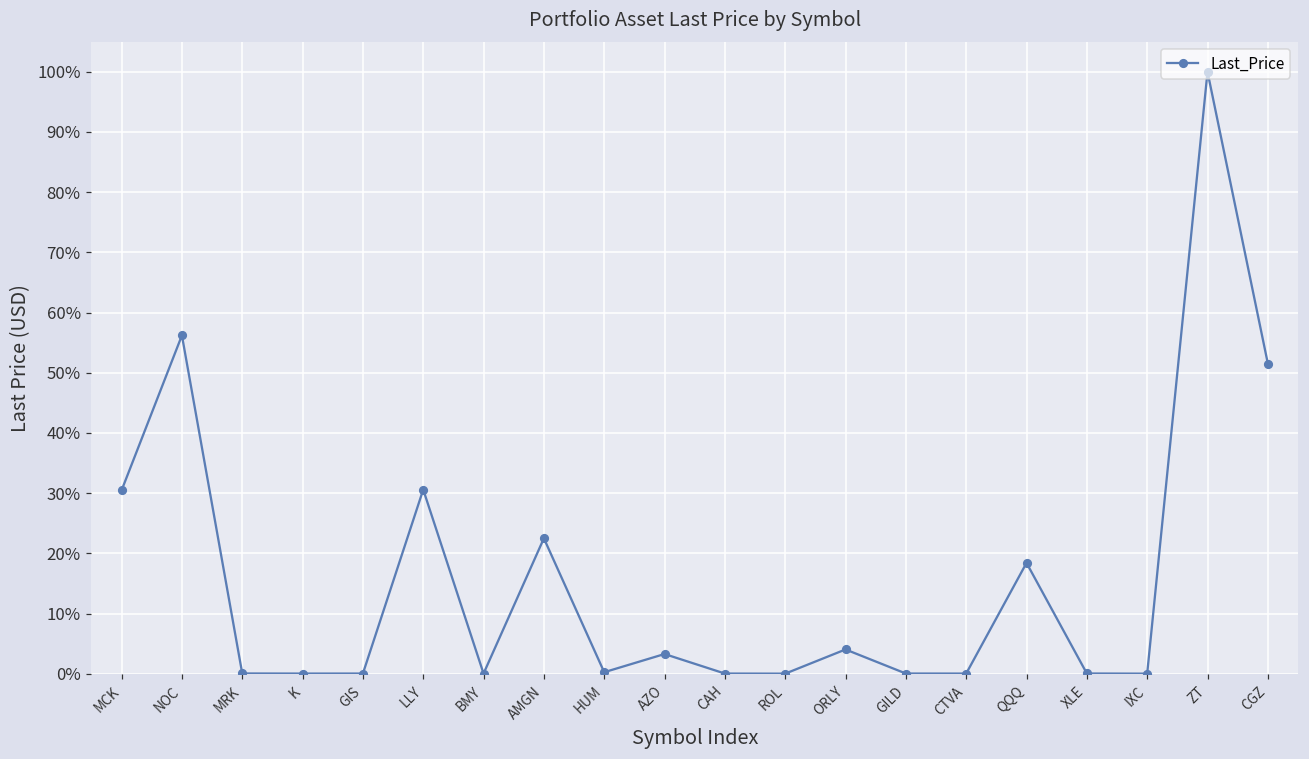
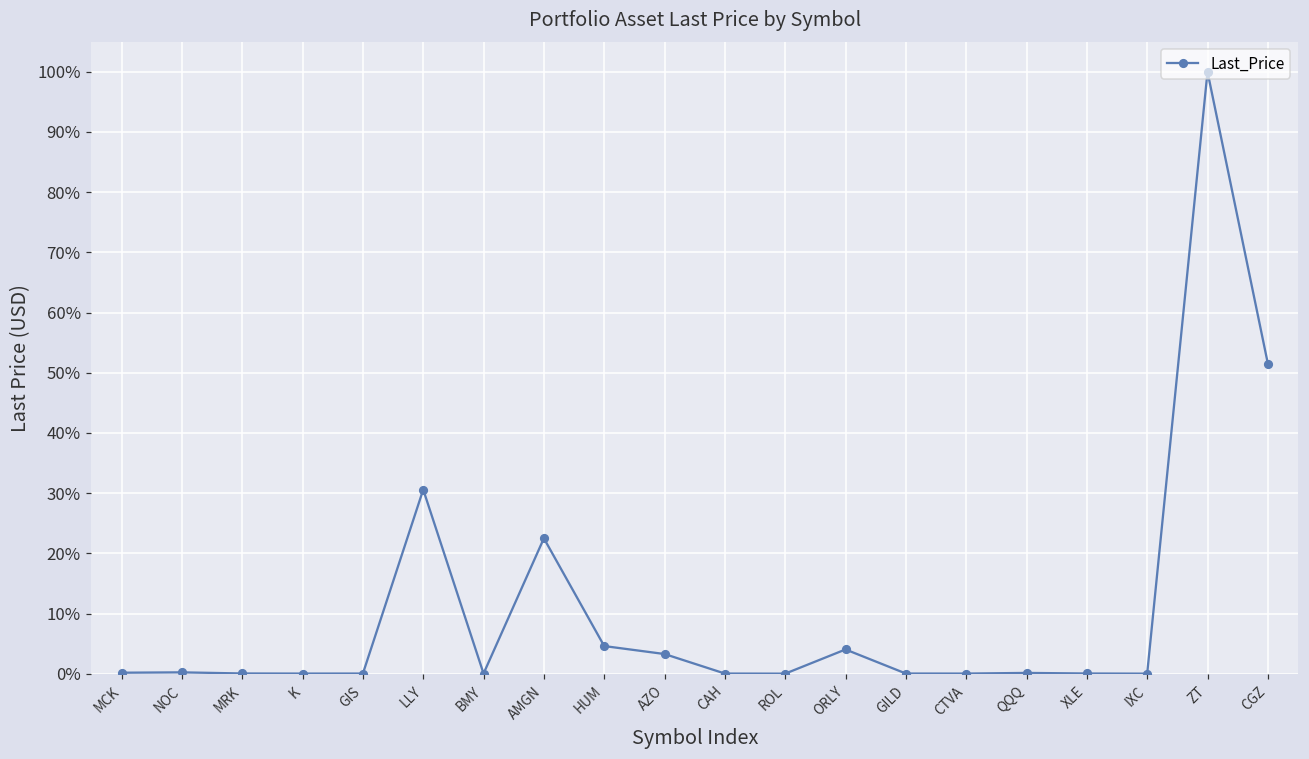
  {
-   "MCK": "30%",
-   "NOC": "56%",
+   "MCK": "0%",
+   "NOC": "0%",
    "MRK": "0%",
    "K": "0%",
    "GIS": "0%",
    "LLY": "31%",
    "BMY": "0%",
    "AMGN": "22%",
-   "HUM": "0%",
+   "HUM": "5%",
    "AZO": "3%",
    "CAH": "0%",
    "ROL": "0%",
    "ORLY": "4%",
    "GILD": "0%",
    "CTVA": "0%",
-   "QQQ": "18%",
+   "QQQ": "0%",
    "XLE": "0%",
    "IXC": "0%",
    "CGZ": "52%"
  }
